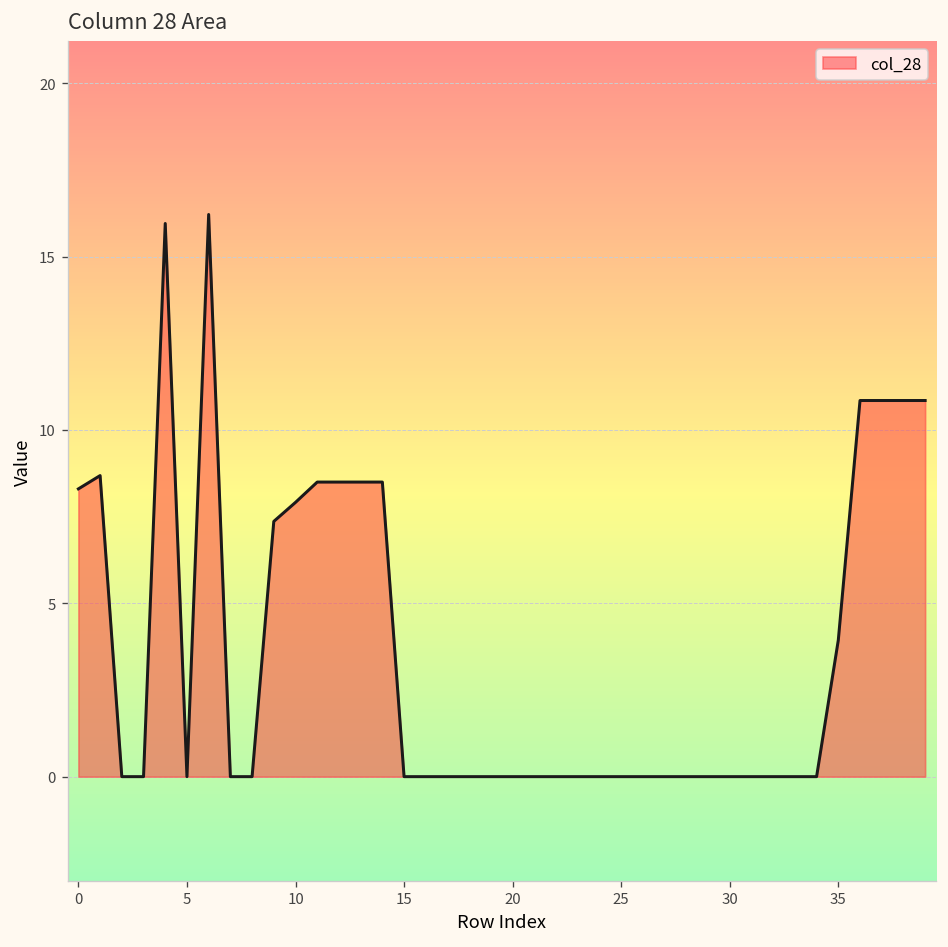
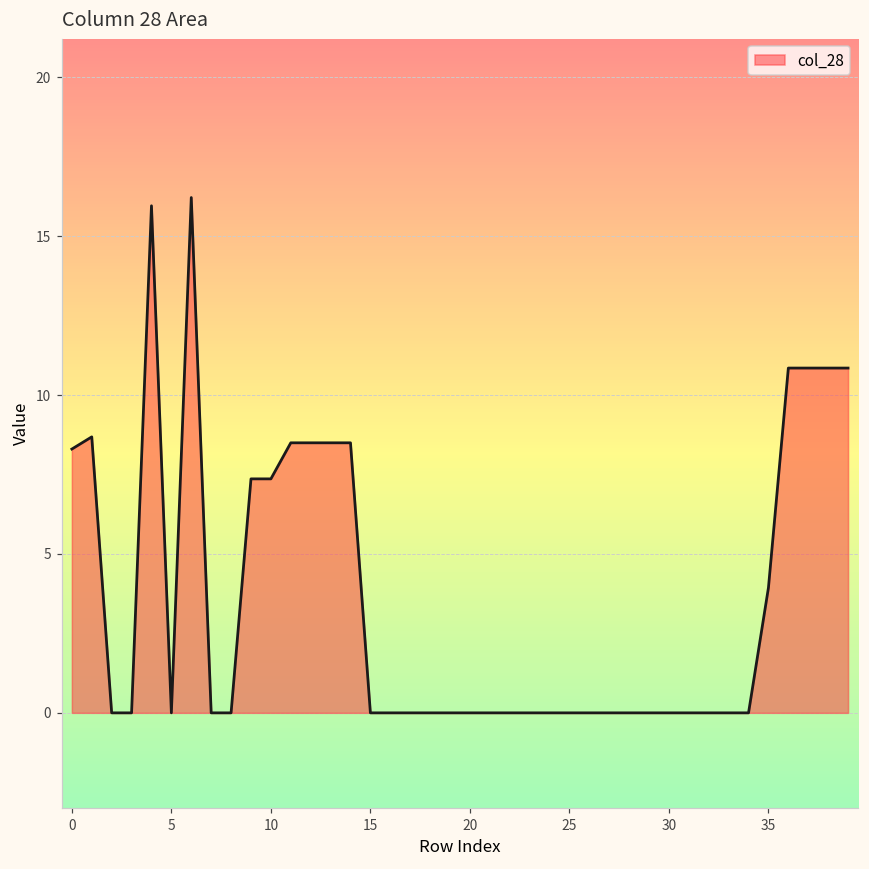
  {
    "0": 8.3,
    "5": 0.0,
-   "10": 7.9,
+   "10": 7.4,
    "15": 0.0,
    "20": 0.0,
    "25": 0.0,
    "30": 0.0,
    "35": 3.9
  }
